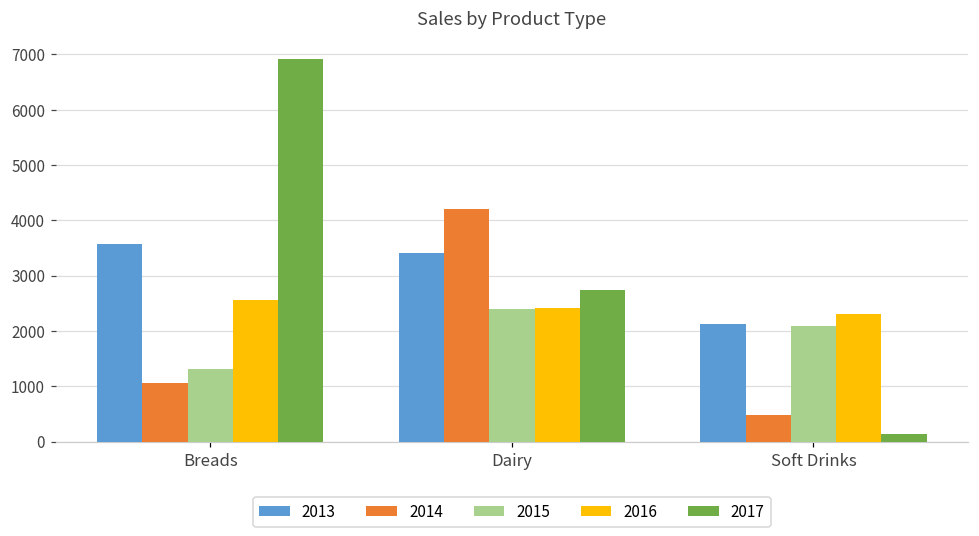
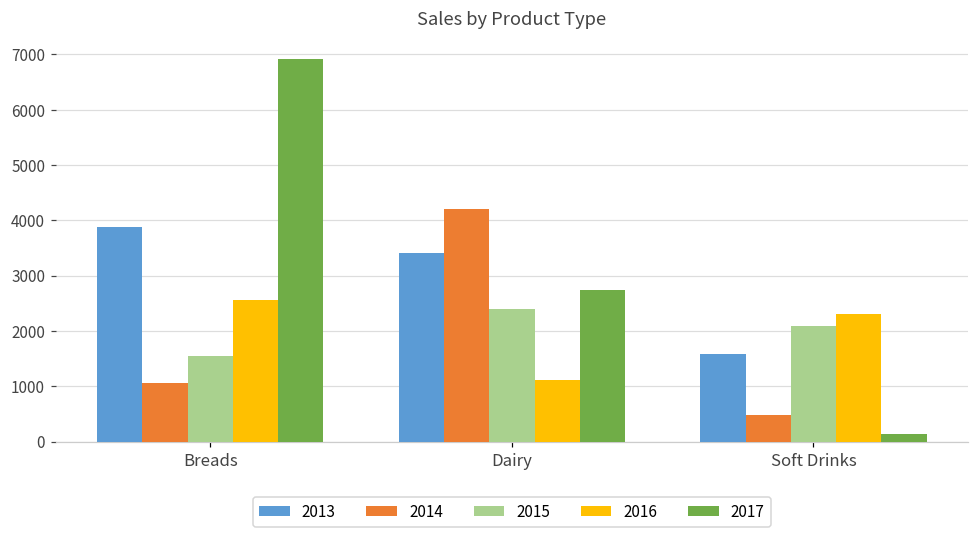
  {
    "2013": {
-     "Breads": 3600,
+     "Breads": 3900,
      "Dairy": 3400,
-     "Soft Drinks": 2100
+     "Soft Drinks": 1600
    },
    "2014": {
      "Breads": 1100,
      "Dairy": 4200,
      "Soft Drinks": 500
    },
    "2015": {
-     "Breads": 1300,
+     "Breads": 1500,
      "Dairy": 2400,
      "Soft Drinks": 2100
    },
    "2016": {
      "Breads": 2600,
-     "Dairy": 2400,
+     "Dairy": 1100,
      "Soft Drinks": 2300
    },
    "2017": {
      "Breads": 6900,
      "Dairy": 2700,
      "Soft Drinks": 100
    }
  }
